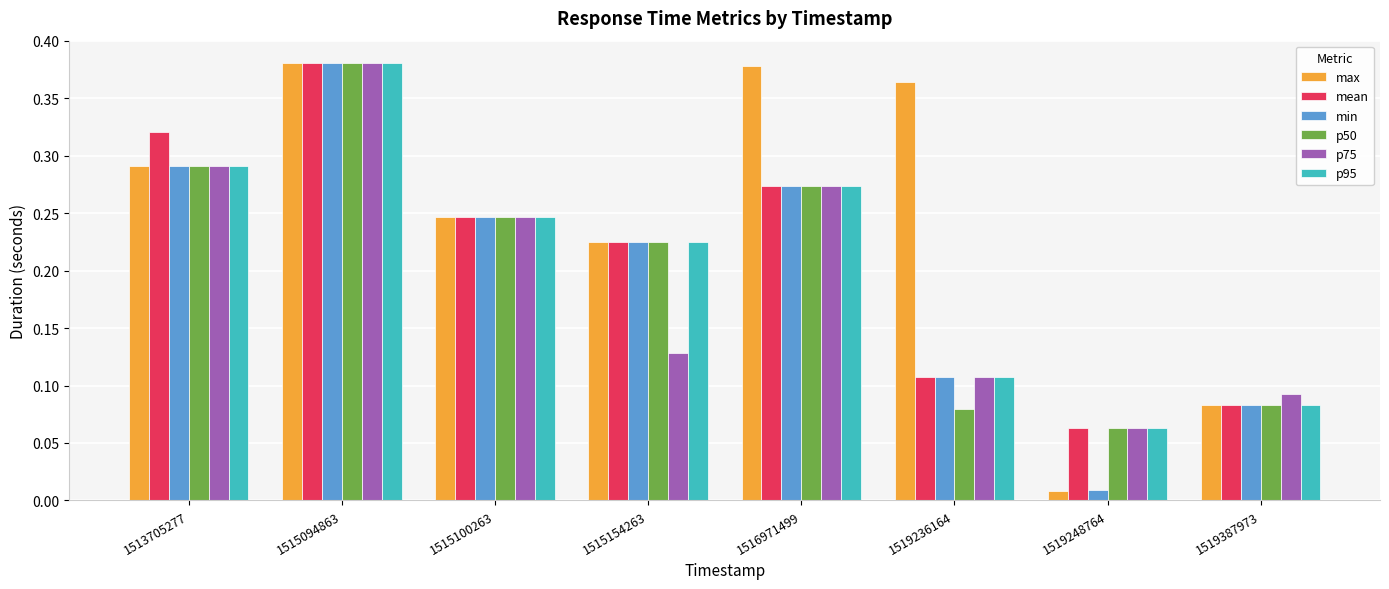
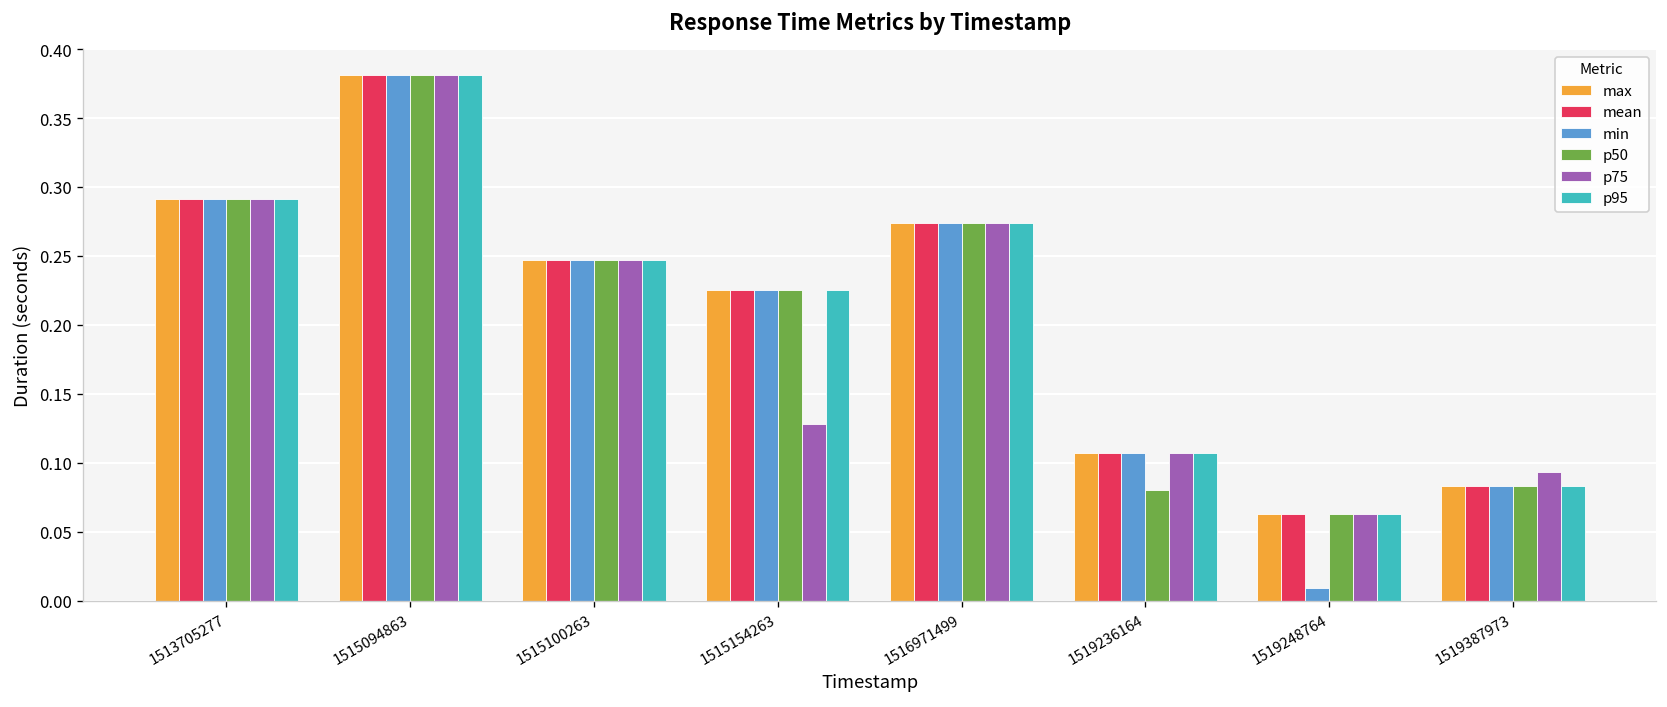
  {
    "max": {
      "1513705277": 0.291,
      "1515094863": 0.381,
      "1515100263": 0.247,
      "1515154263": 0.225,
-     "1516971499": 0.378,
-     "1519236164": 0.364,
-     "1519248764": 0.008,
+     "1516971499": 0.274,
+     "1519236164": 0.107,
+     "1519248764": 0.063,
      "1519387973": 0.083
    },
    "mean": {
-     "1513705277": 0.321,
+     "1513705277": 0.291,
      "1515094863": 0.381,
      "1515100263": 0.247,
      "1515154263": 0.225,
      "1516971499": 0.274,
      "1519236164": 0.107,
      "1519248764": 0.063,
      "1519387973": 0.083
    },
    "p50": {
      "1513705277": 0.291,
      "1515094863": 0.381,
      "1515100263": 0.247,
      "1515154263": 0.225,
      "1516971499": 0.274,
      "1519236164": 0.080,
      "1519248764": 0.063,
      "1519387973": 0.083
    },
    "p75": {
      "1513705277": 0.291,
      "1515094863": 0.381,
      "1515100263": 0.247,
      "1515154263": 0.128,
      "1516971499": 0.274,
      "1519236164": 0.107,
      "1519248764": 0.063,
      "1519387973": 0.093
    }
  }
